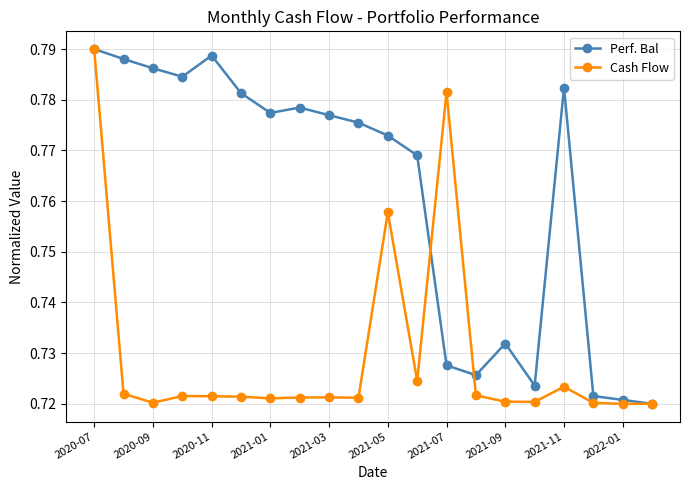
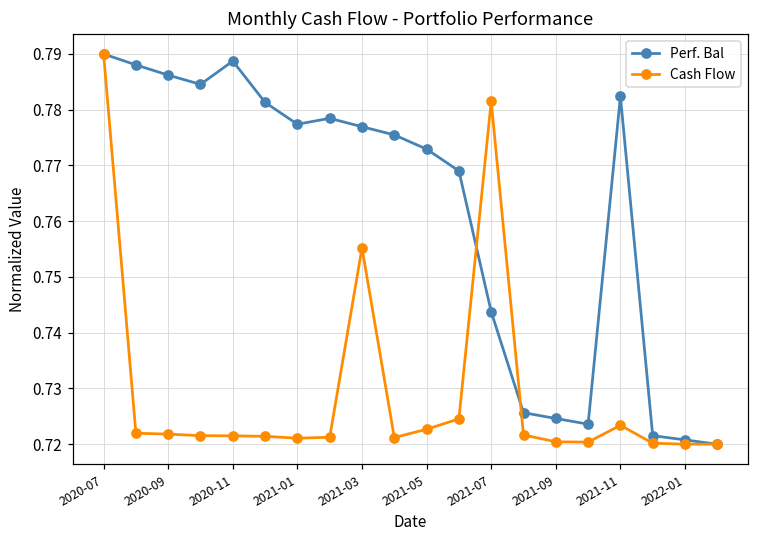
  {
    "Perf. Bal": {
      "2020-09": 0.786,
      "2020-11": 0.789,
      "2021-01": 0.777,
      "2021-03": 0.777,
      "2021-05": 0.773,
-     "2021-07": 0.728,
-     "2021-09": 0.732,
+     "2021-07": 0.744,
+     "2021-09": 0.725,
      "2021-11": 0.782,
      "2022-01": 0.721
    },
    "Cash Flow": {
-     "2020-09": 0.720,
+     "2020-09": 0.722,
      "2020-11": 0.721,
      "2021-01": 0.721,
-     "2021-03": 0.721,
-     "2021-05": 0.758,
+     "2021-03": 0.755,
+     "2021-05": 0.723,
      "2021-07": 0.782,
      "2021-09": 0.720,
      "2021-11": 0.723,
      "2022-01": 0.720
    }
  }
